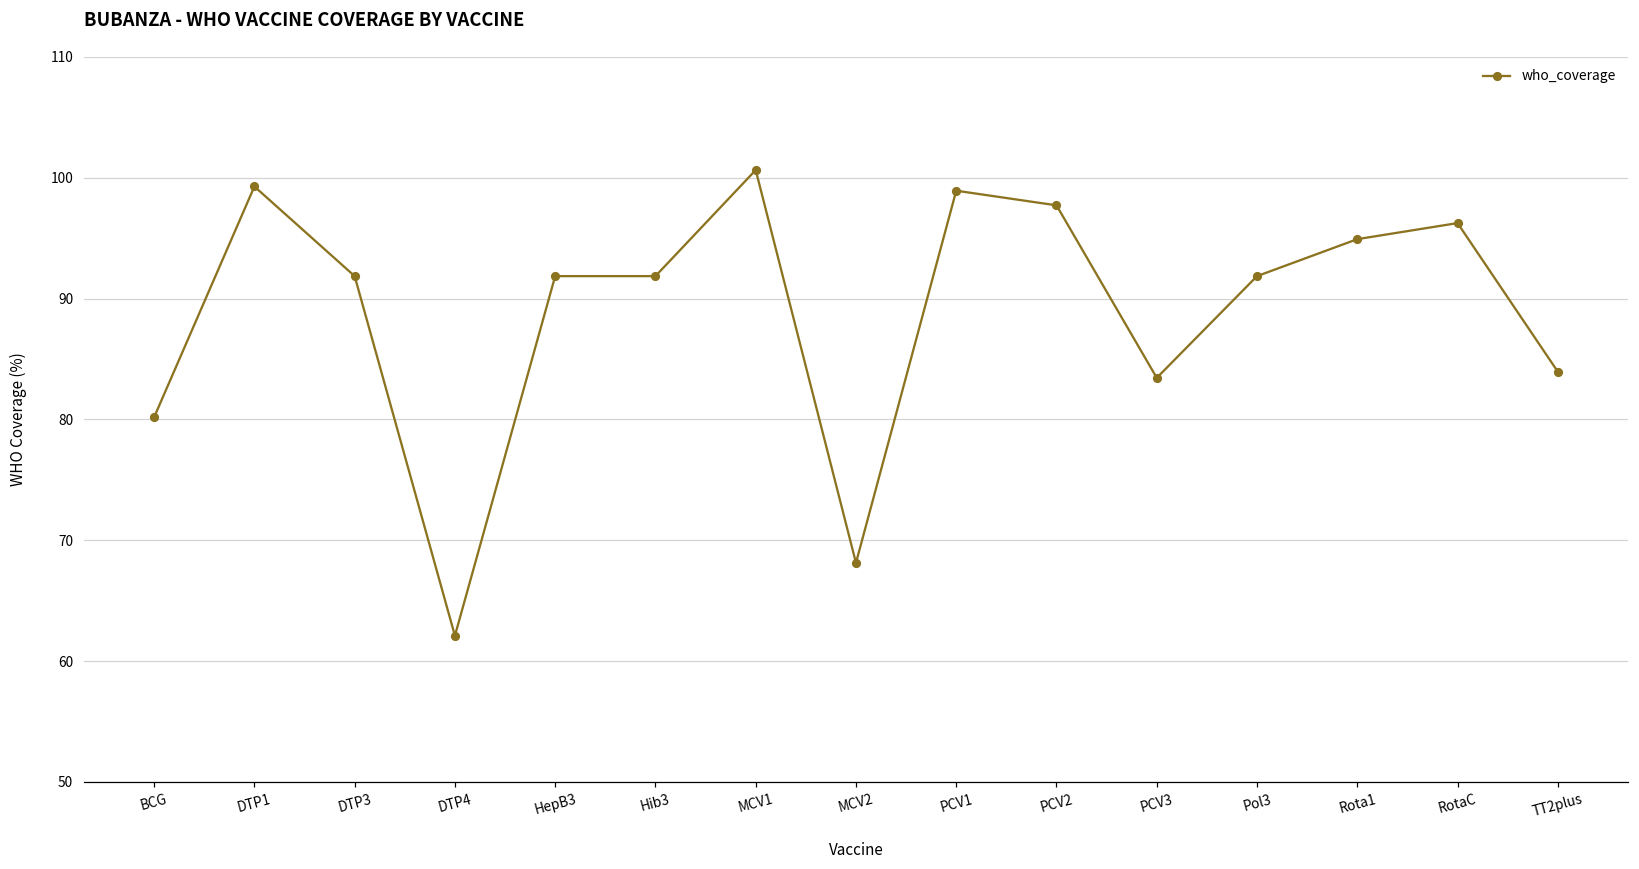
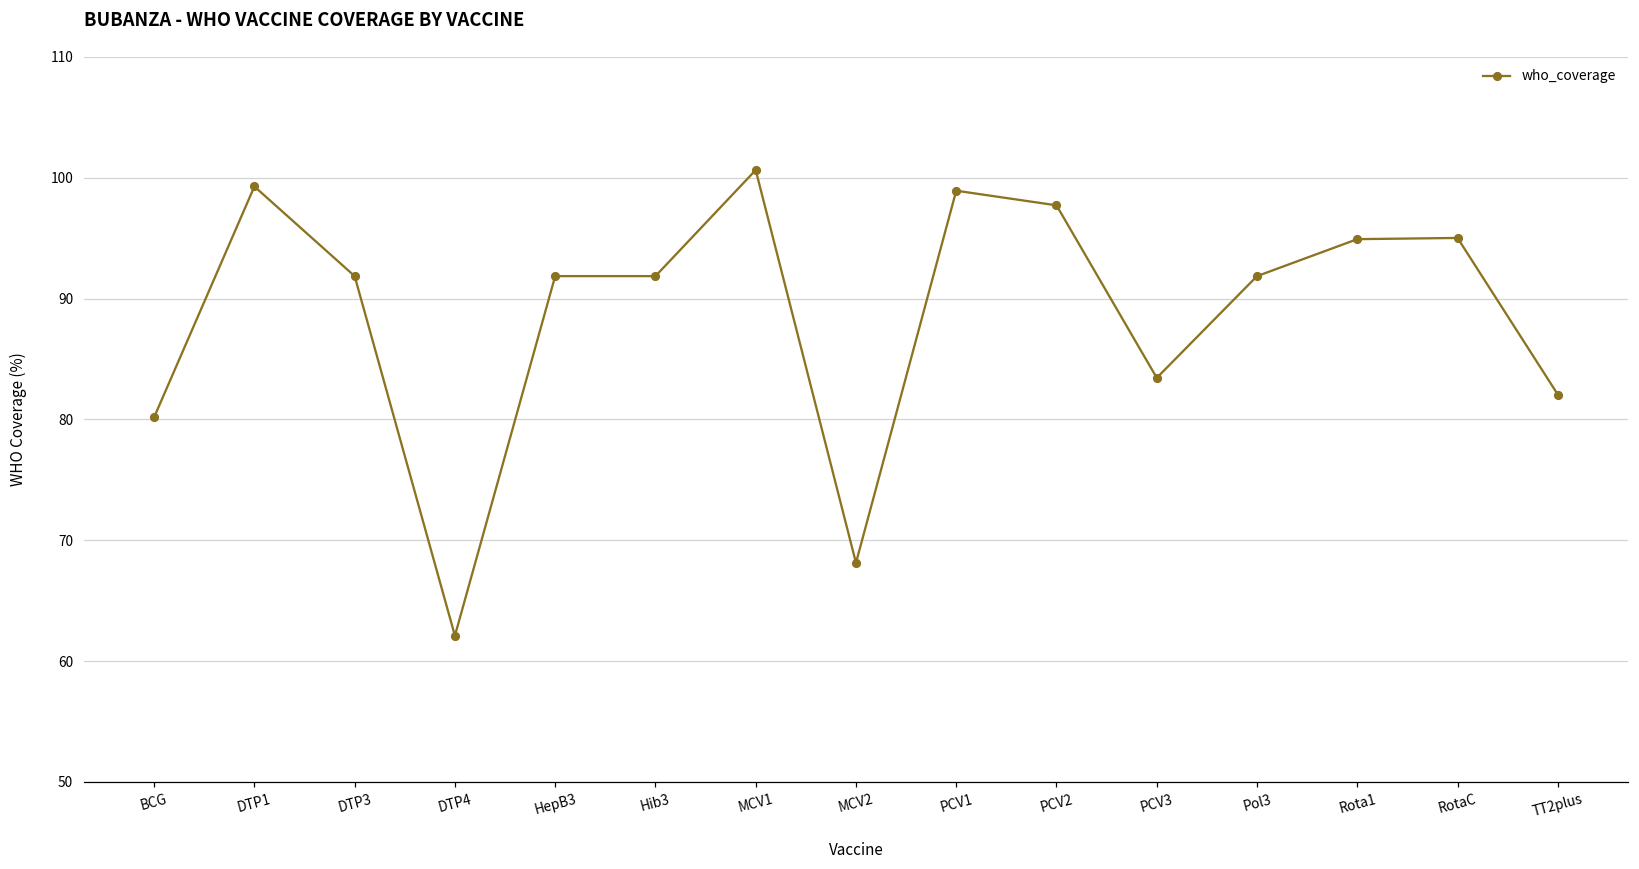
  {
    "BCG": 80.2,
    "DTP1": 99.3,
    "DTP3": 91.9,
    "DTP4": 62.1,
    "HepB3": 91.9,
    "Hib3": 91.9,
    "MCV1": 100.6,
    "MCV2": 68.1,
    "PCV1": 98.9,
    "PCV2": 97.7,
    "PCV3": 83.4,
    "Pol3": 91.9,
    "Rota1": 94.9,
-   "RotaC": 96.3,
-   "TT2plus": 84.0
+   "RotaC": 95.0,
+   "TT2plus": 82.1
  }
